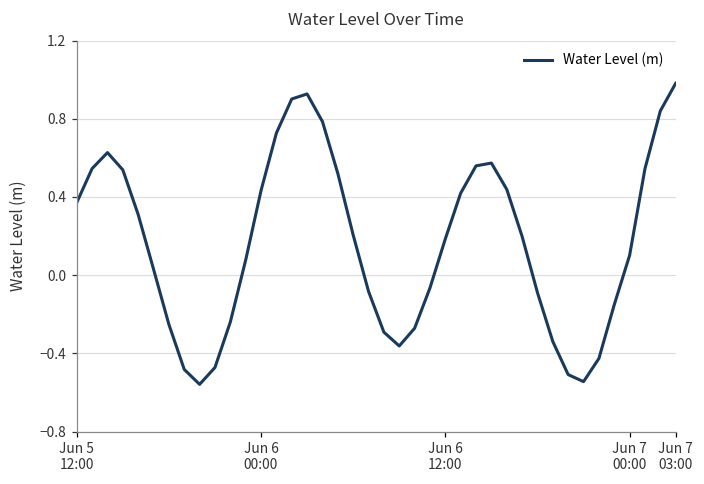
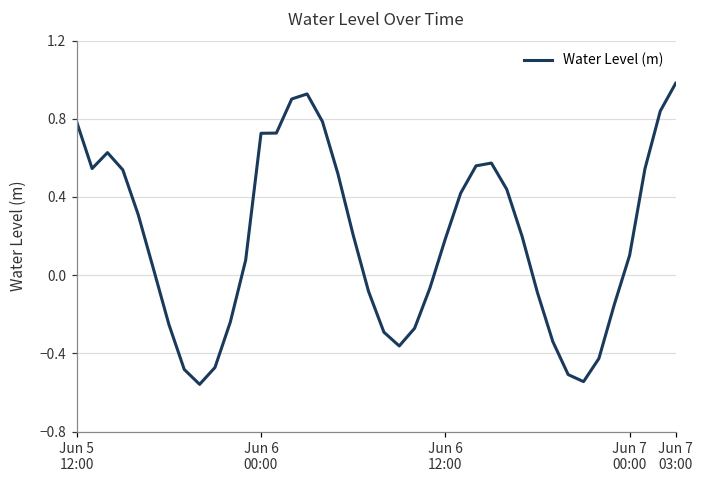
  {
-   "Jun 5 12:00": 0.37,
-   "Jun 6 00:00": 0.43,
+   "Jun 5 12:00": 0.78,
+   "Jun 6 00:00": 0.73,
    "Jun 6 12:00": 0.19,
    "Jun 7 00:00": 0.10,
    "Jun 7 03:00": 0.98
  }
